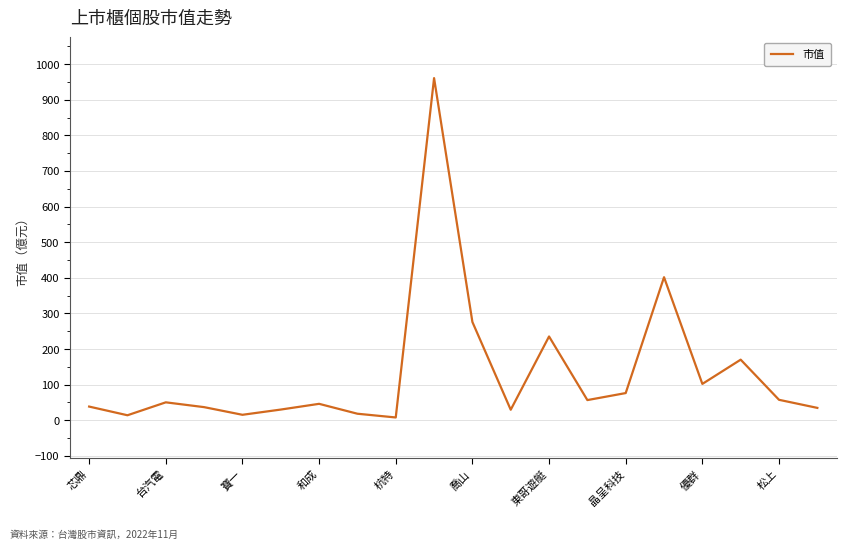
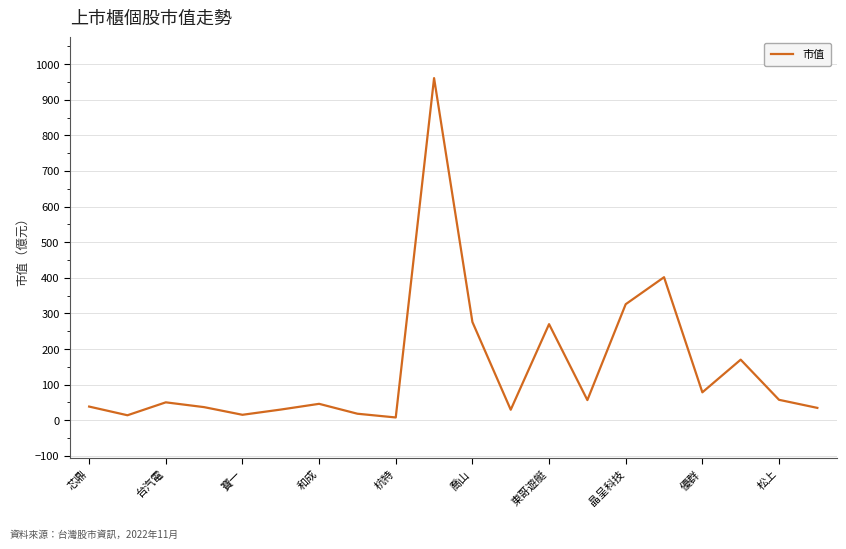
  {
    "芯鼎": 40,
    "台汽電": 50,
    "寶一": 20,
    "和成": 50,
    "杭特": 10,
    "喬山": 280,
-   "東哥遊艇": 240,
-   "晶呈科技": 80,
-   "優群": 100,
+   "東哥遊艇": 270,
+   "晶呈科技": 330,
+   "優群": 80,
    "松上": 60
  }
